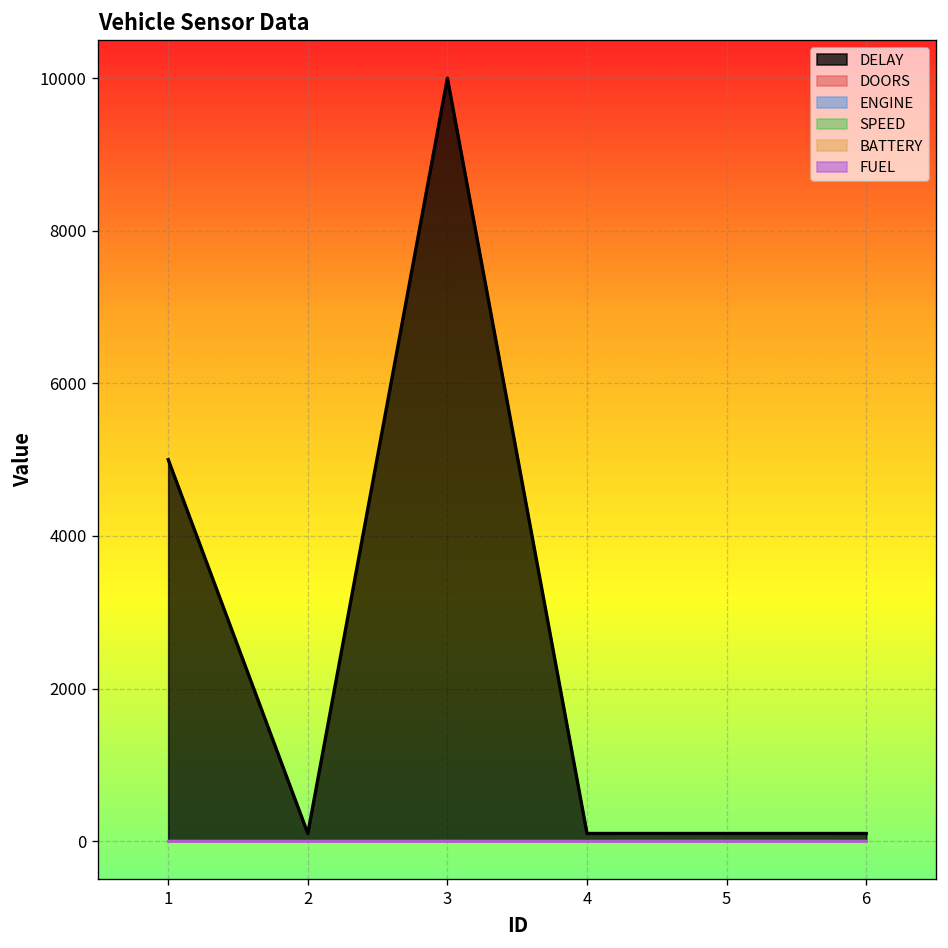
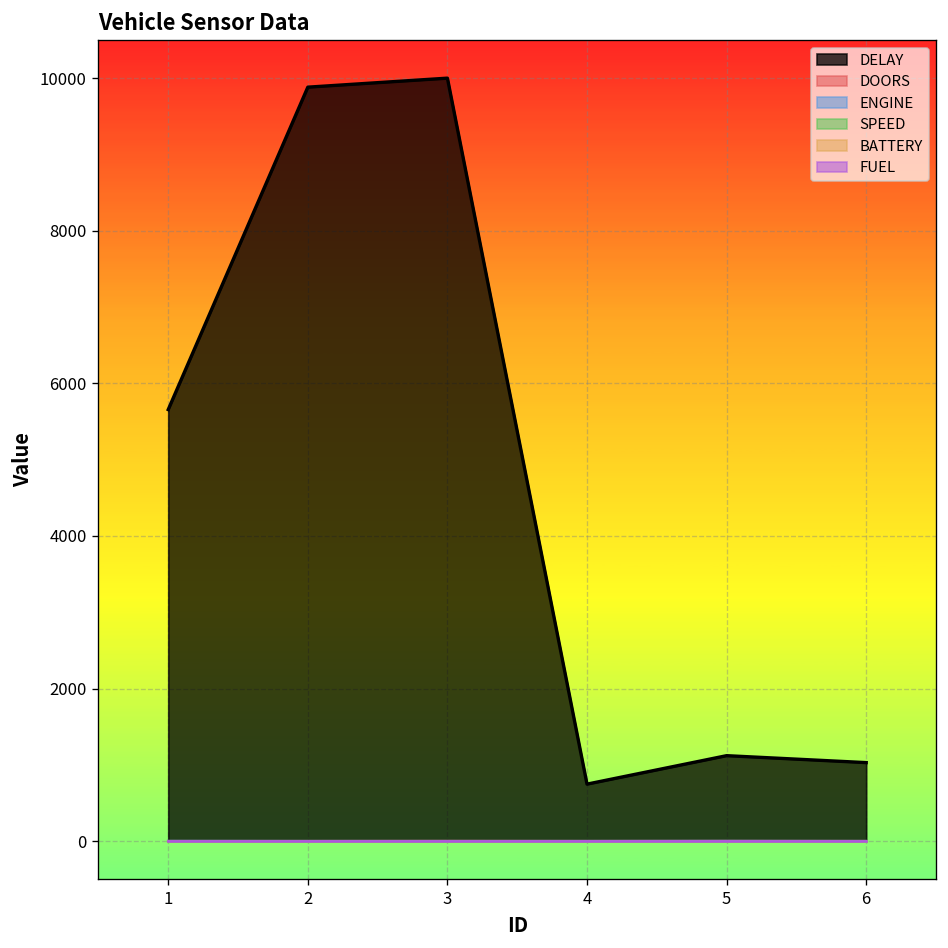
  {
    "DELAY": {
-     "1": 5000,
-     "2": 100,
+     "1": 5700,
+     "2": 9900,
      "3": 10000,
-     "4": 100,
-     "5": 100,
-     "6": 100
+     "4": 700,
+     "5": 1100,
+     "6": 1000
    },
    "FUEL": {
      "1": 0,
      "2": 0,
      "3": 0,
      "4": 0,
      "5": 0,
      "6": 0
    }
  }
